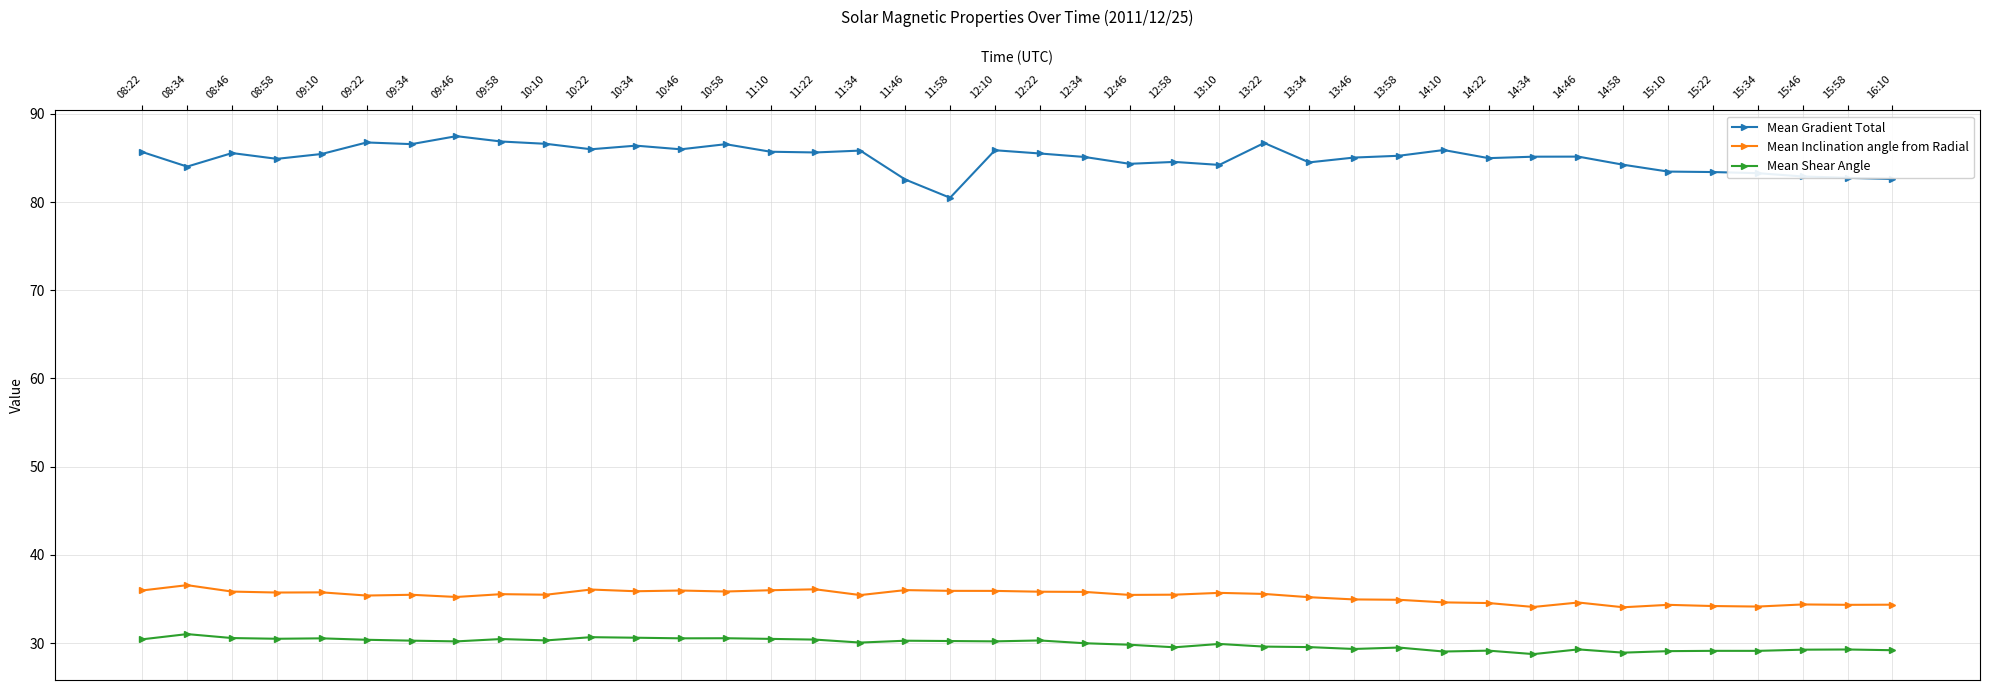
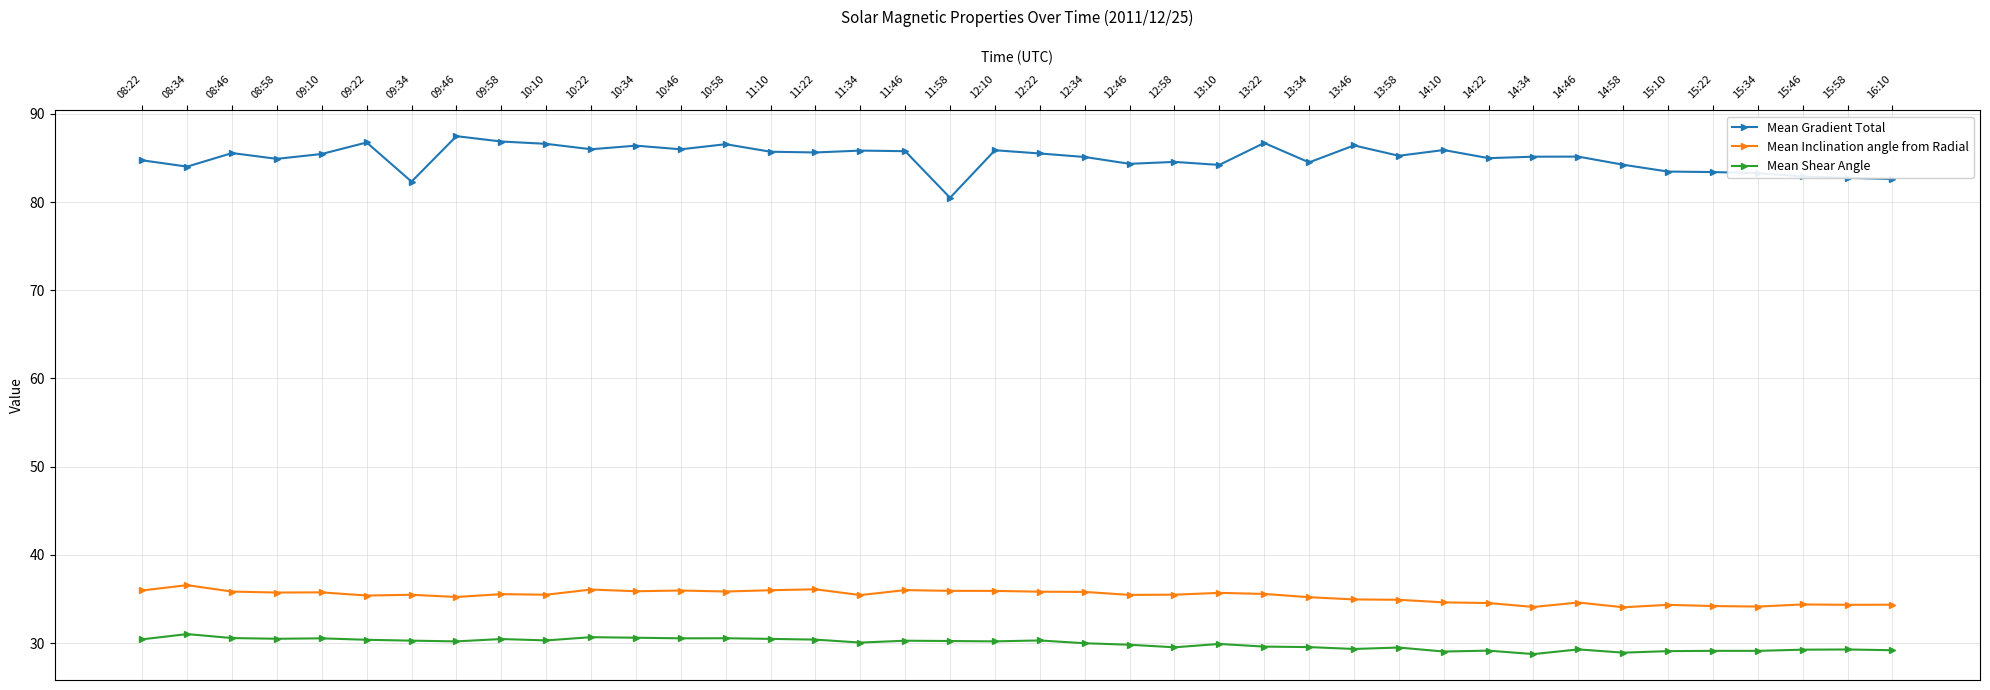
  {
    "Mean Gradient Total": {
-     "08:22": 86,
+     "08:22": 85,
      "08:34": 84,
      "08:46": 86,
      "08:58": 85,
      "09:10": 85,
      "09:22": 87,
-     "09:34": 87,
+     "09:34": 82,
      "09:46": 87,
      "09:58": 87,
      "10:10": 87,
      "10:22": 86,
      "10:34": 86,
      "10:46": 86,
      "10:58": 87,
      "11:10": 86,
      "11:22": 86,
      "11:34": 86,
-     "11:46": 83,
+     "11:46": 86,
      "11:58": 80,
      "12:10": 86,
      "12:22": 86,
      "12:34": 85,
      "12:46": 84,
      "12:58": 85,
      "13:10": 84,
      "13:22": 87,
      "13:34": 84,
-     "13:46": 85,
+     "13:46": 86,
      "13:58": 85,
      "14:10": 86,
      "14:22": 85,
      "14:34": 85,
      "14:46": 85,
      "14:58": 84,
      "15:10": 83,
      "15:22": 83,
      "16:10": 83
    },
    "Mean Inclination angle from Radial": {
      "08:22": 36,
      "08:34": 37,
      "08:46": 36,
      "08:58": 36,
      "09:10": 36,
      "09:22": 35,
      "09:34": 35,
      "09:46": 35,
      "09:58": 36,
      "10:10": 35,
      "10:22": 36,
      "10:34": 36,
      "10:46": 36,
      "10:58": 36,
      "11:10": 36,
      "11:22": 36,
      "11:34": 35,
      "11:46": 36,
      "11:58": 36,
      "12:10": 36,
      "12:22": 36,
      "12:34": 36,
      "12:46": 35,
      "12:58": 36,
      "13:10": 36,
      "13:22": 36,
      "13:34": 35,
      "13:46": 35,
      "13:58": 35,
      "14:10": 35,
      "14:22": 35,
      "14:34": 34,
      "14:46": 35,
      "14:58": 34,
      "15:10": 34,
      "15:22": 34,
      "15:34": 34,
      "15:46": 34,
      "15:58": 34,
      "16:10": 34
    },
    "Mean Shear Angle": {
      "08:22": 30,
      "08:34": 31,
      "08:46": 31,
      "08:58": 31,
      "09:10": 31,
      "09:22": 30,
      "09:34": 30,
      "09:46": 30,
      "09:58": 30,
      "10:10": 30,
      "10:22": 31,
      "10:34": 31,
      "10:46": 31,
      "10:58": 31,
      "11:10": 30,
      "11:22": 30,
      "11:34": 30,
      "11:46": 30,
      "11:58": 30,
      "12:10": 30,
      "12:22": 30,
      "12:34": 30,
      "12:46": 30,
      "12:58": 30,
      "13:10": 30,
      "13:22": 30,
      "13:34": 30,
      "13:46": 29,
      "13:58": 30,
      "14:10": 29,
      "14:22": 29,
      "14:34": 29,
      "14:46": 29,
      "14:58": 29,
      "15:10": 29,
      "15:22": 29,
      "15:34": 29,
      "15:46": 29,
      "15:58": 29,
      "16:10": 29
    }
  }
